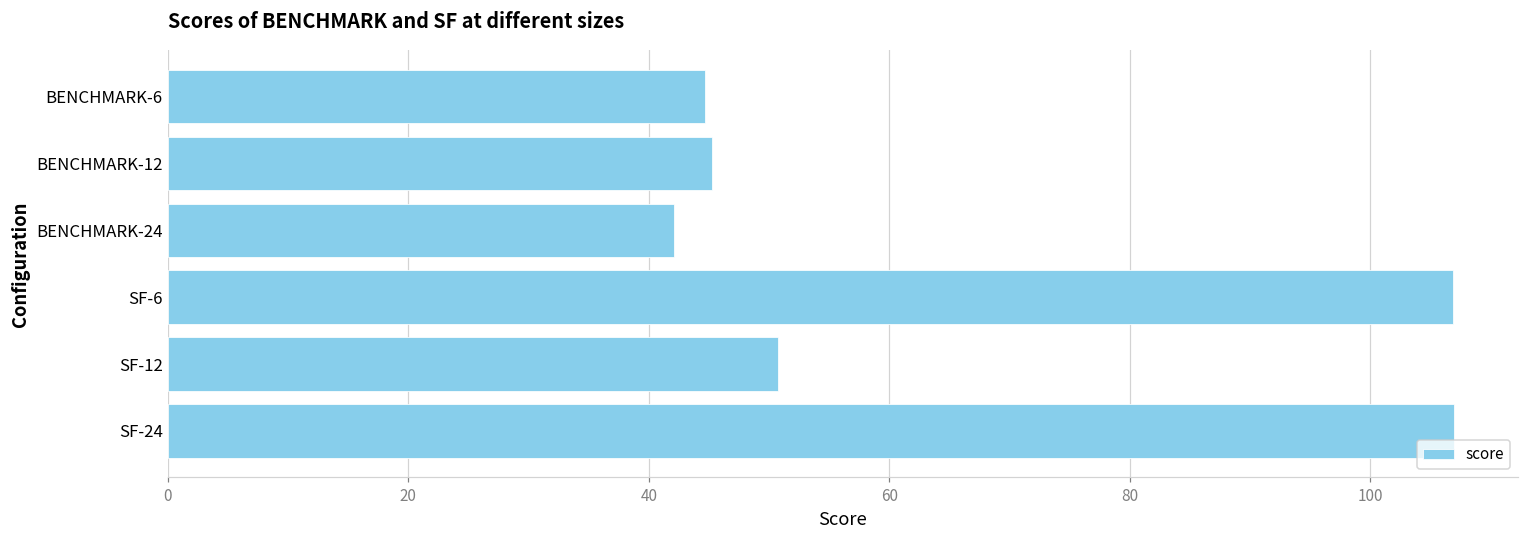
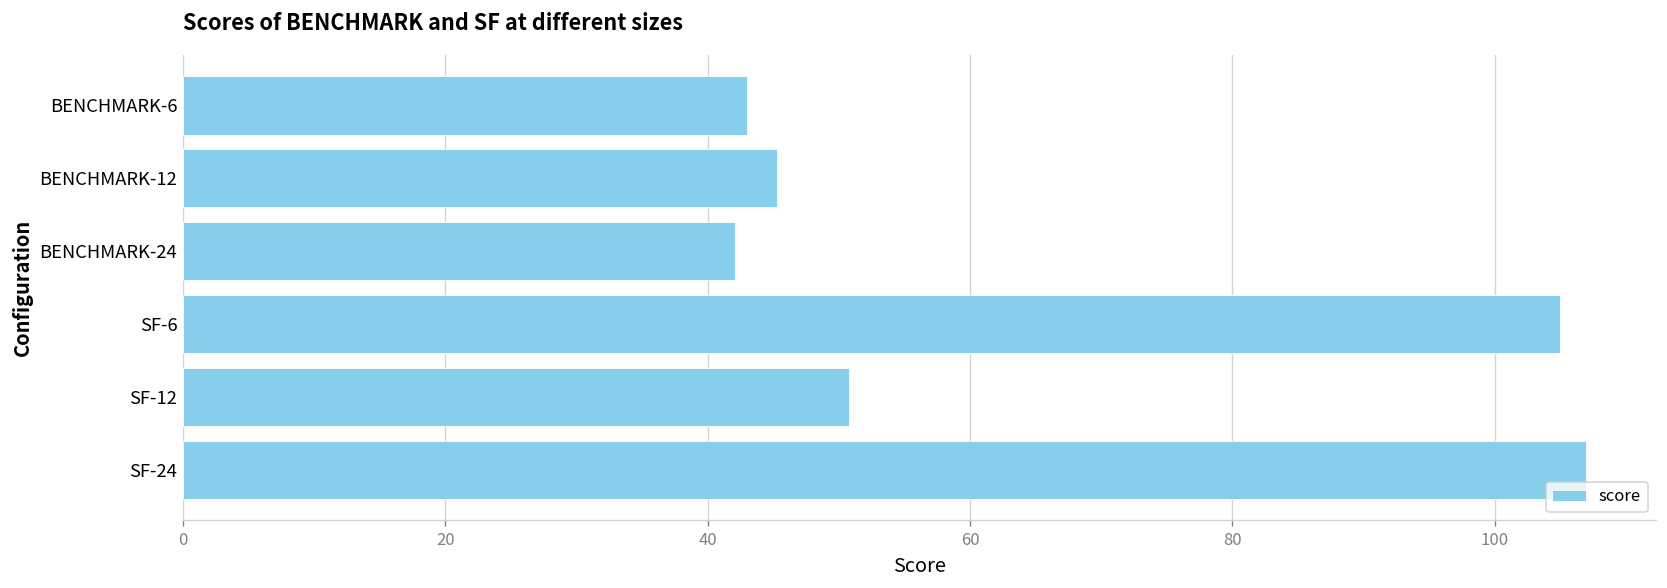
  {
-   "BENCHMARK-6": 44.7,
+   "BENCHMARK-6": 43.0,
    "BENCHMARK-12": 45.3,
    "BENCHMARK-24": 42.1,
-   "SF-6": 106.9,
+   "SF-6": 105.0,
    "SF-12": 50.8,
    "SF-24": 107.0
  }
